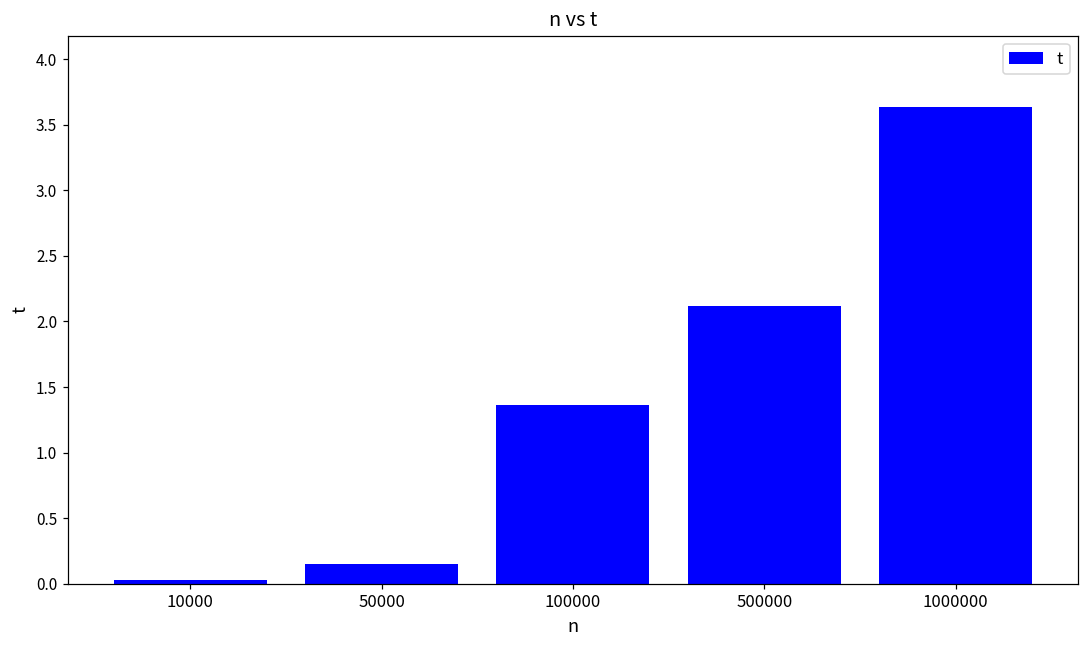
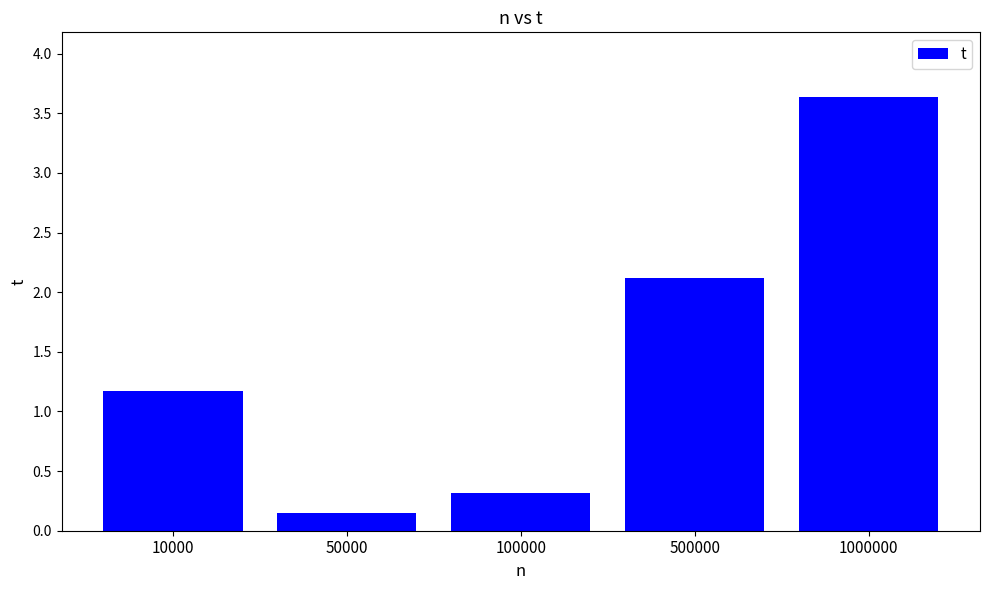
  {
-   "10000": 0.03,
+   "10000": 1.17,
    "50000": 0.15,
-   "100000": 1.36,
+   "100000": 0.32,
    "500000": 2.12,
    "1000000": 3.63
  }
